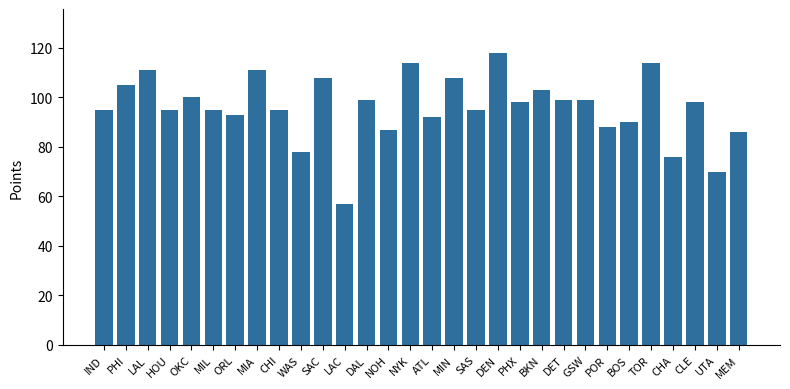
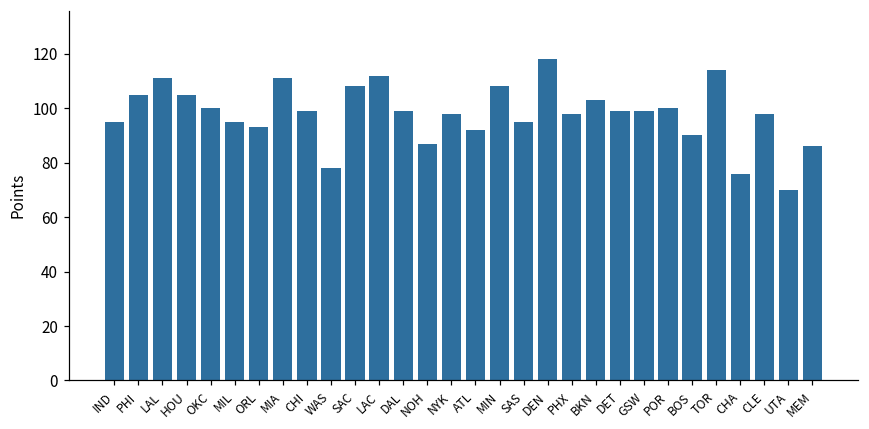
  {
    "IND": 95,
    "PHI": 105,
    "LAL": 111,
-   "HOU": 95,
+   "HOU": 105,
    "OKC": 100,
    "MIL": 95,
    "ORL": 93,
    "MIA": 111,
-   "CHI": 95,
+   "CHI": 99,
    "WAS": 78,
    "SAC": 108,
-   "LAC": 57,
+   "LAC": 112,
    "DAL": 99,
    "NOH": 87,
-   "NYK": 114,
+   "NYK": 98,
    "ATL": 92,
    "MIN": 108,
    "SAS": 95,
    "DEN": 118,
    "PHX": 98,
    "BKN": 103,
    "DET": 99,
    "GSW": 99,
-   "POR": 88,
+   "POR": 100,
    "BOS": 90,
    "TOR": 114,
    "CHA": 76,
    "CLE": 98,
    "UTA": 70,
    "MEM": 86
  }
